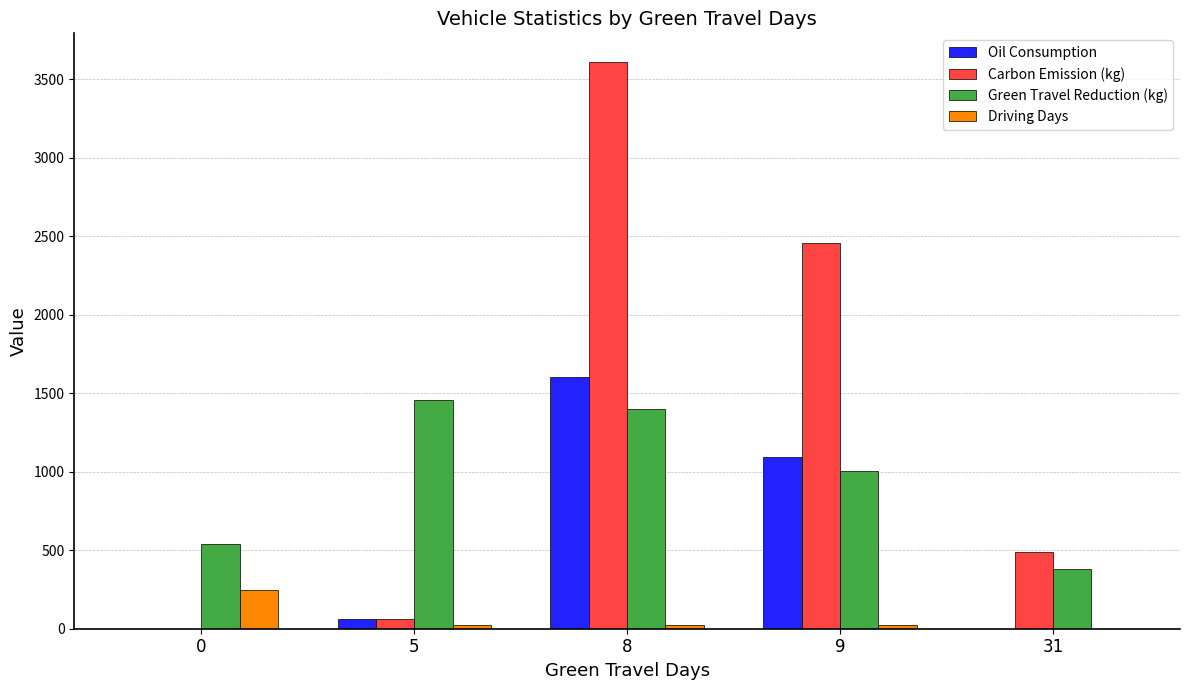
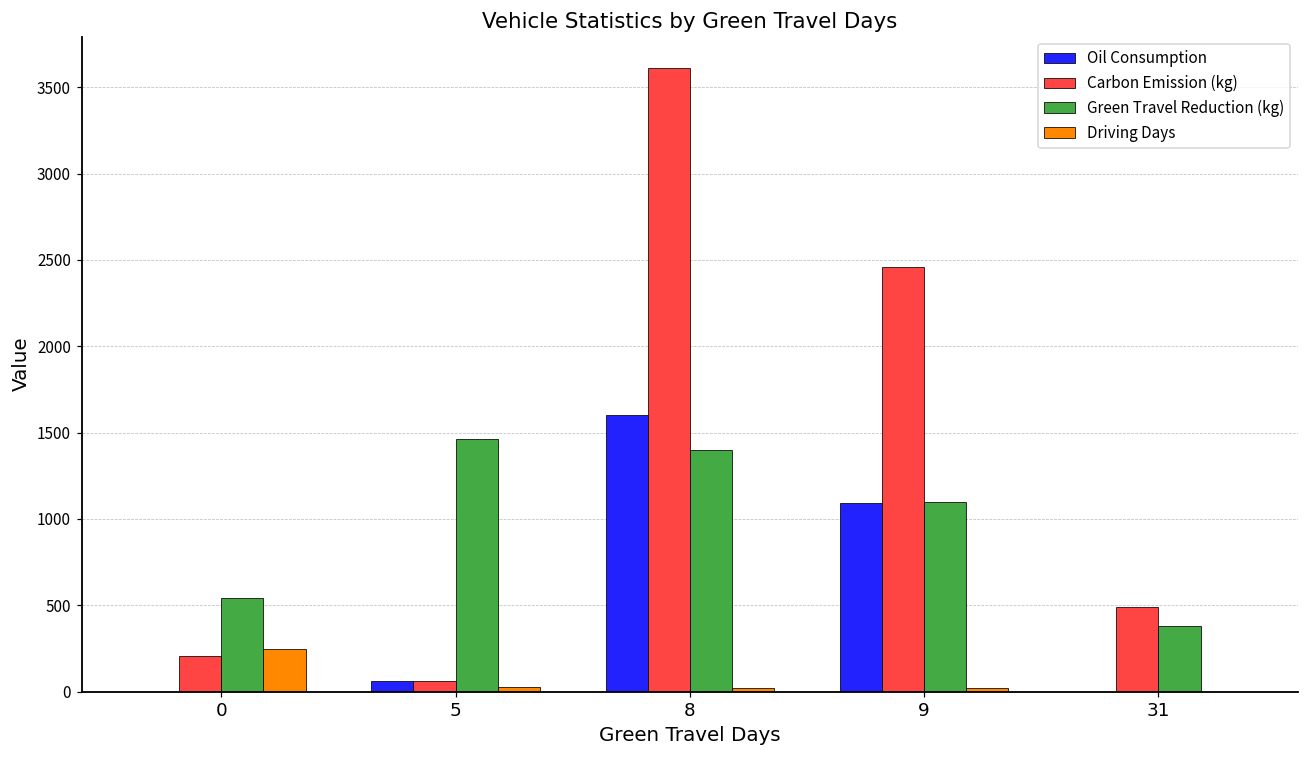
  {
    "Oil Consumption": {
      "0": 0,
      "5": 60,
      "8": 1600,
      "9": 1090,
      "31": 0
    },
    "Carbon Emission (kg)": {
-     "0": 0,
+     "0": 210,
      "5": 60,
      "8": 3610,
      "9": 2460,
      "31": 490
    },
    "Green Travel Reduction (kg)": {
      "0": 540,
      "5": 1460,
      "8": 1400,
-     "9": 1010,
+     "9": 1100,
      "31": 380
    },
    "Driving Days": {
      "0": 250,
      "5": 30,
      "8": 20,
      "9": 20,
      "31": 0
    }
  }
